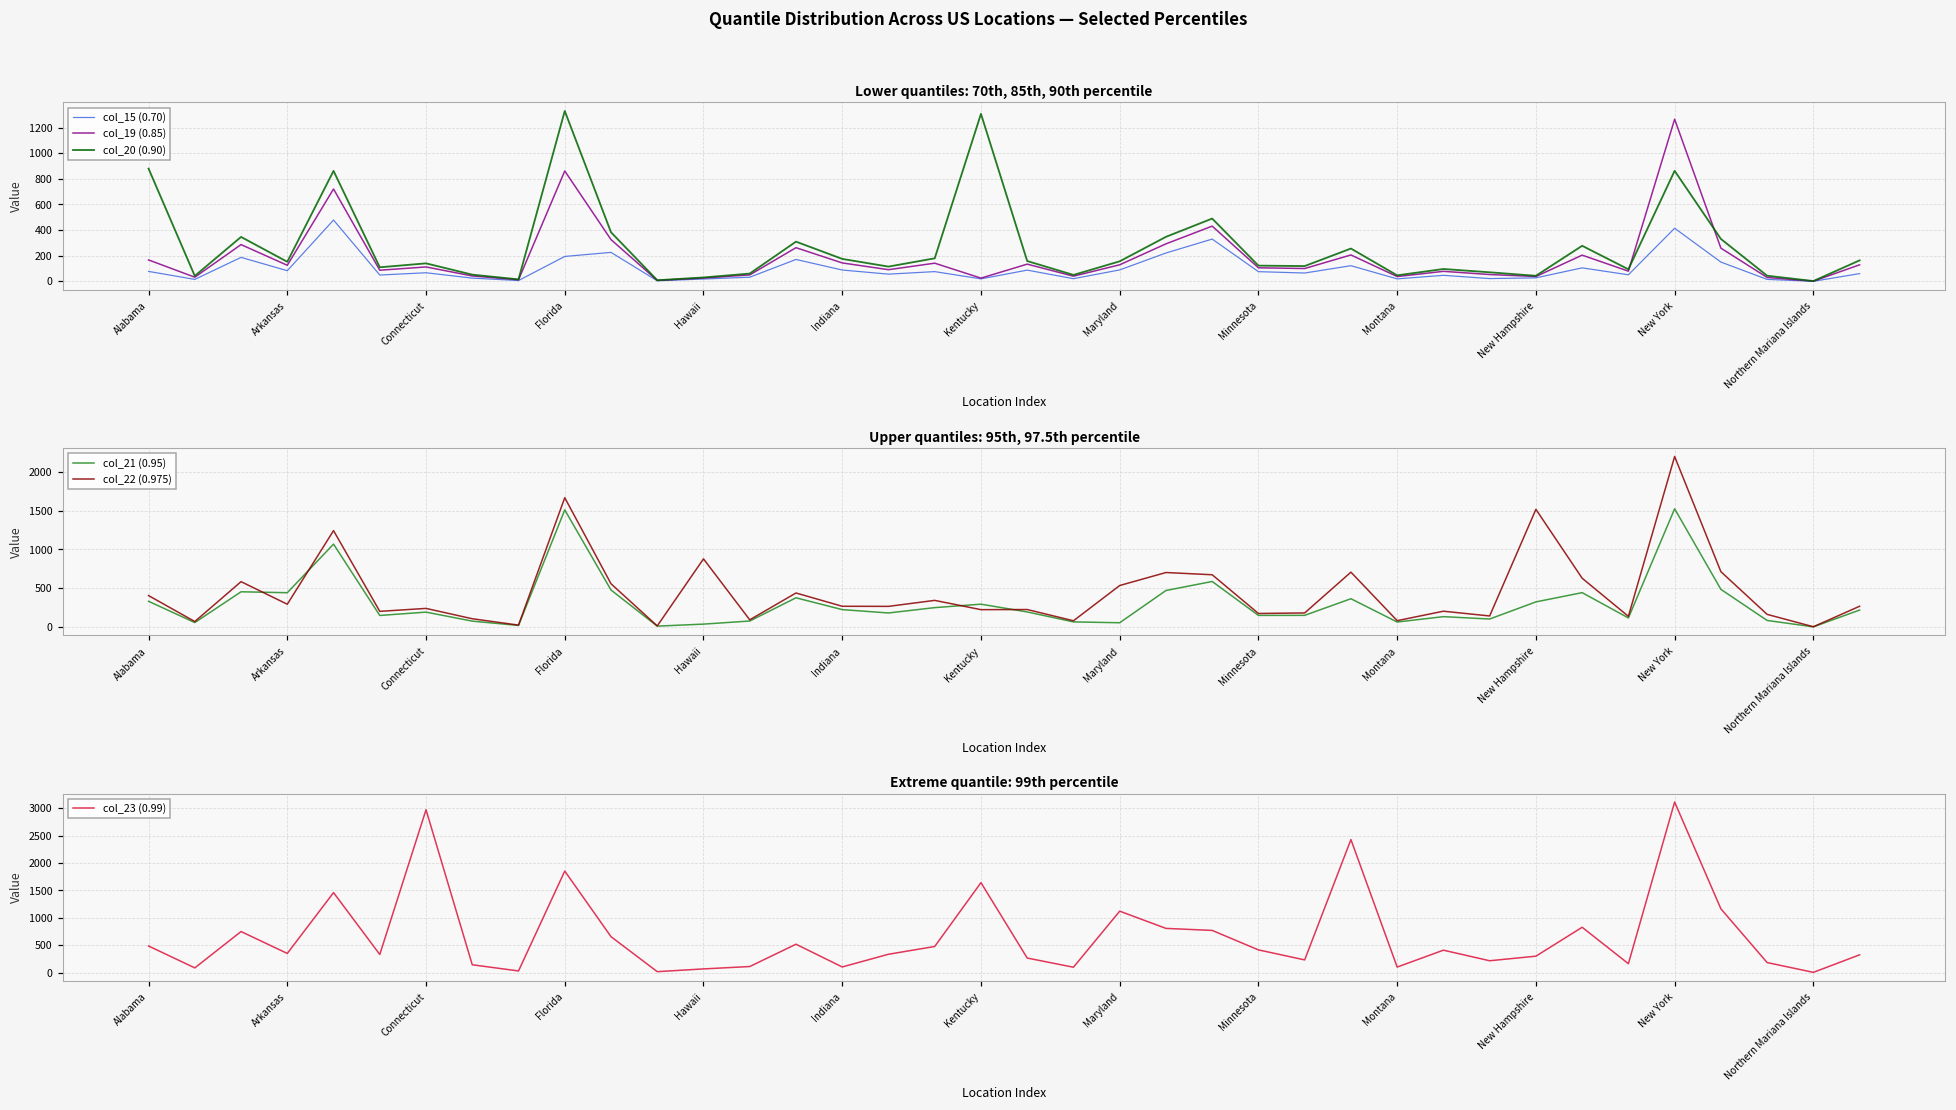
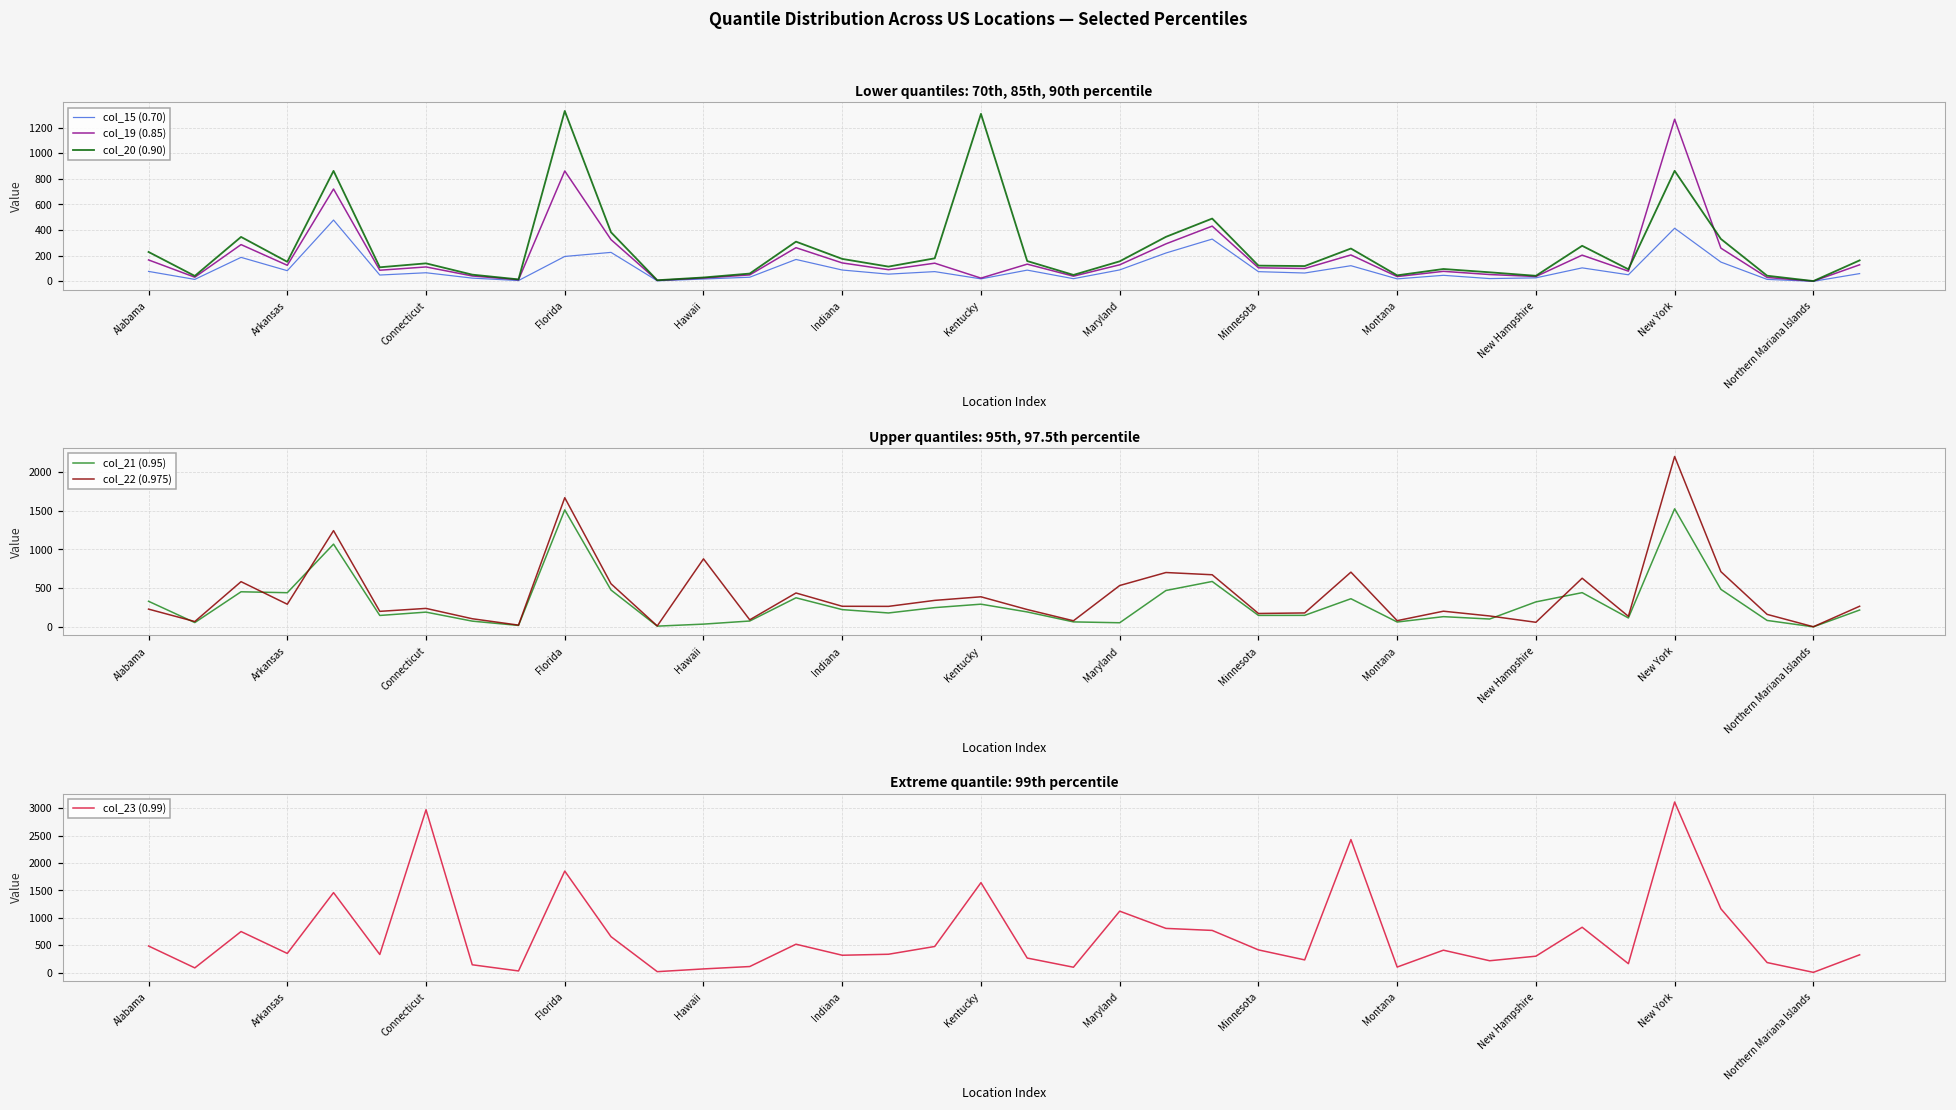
  {
    "Lower quantiles: 70th, 85th, 90th percentile": {
      "col_15 (0.70)": {
        "Alabama": 80,
        "Arkansas": 80,
        "Connecticut": 70,
        "Florida": 190,
        "Indiana": 90,
        "Maryland": 90,
        "Minnesota": 80,
        "New York": 410
      },
      "col_19 (0.85)": {
        "Alabama": 170,
        "Arkansas": 130,
        "Connecticut": 110,
        "Florida": 860,
        "Indiana": 140,
        "Maryland": 130,
        "New York": 1270
      },
      "col_20 (0.90)": {
-       "Alabama": 880,
+       "Alabama": 230,
        "Arkansas": 150,
        "Connecticut": 140,
        "Florida": 1330,
        "Indiana": 170,
        "Kentucky": 1310,
        "Maryland": 160,
        "New York": 860
      }
    },
    "Upper quantiles: 95th, 97.5th percentile": {
      "col_21 (0.95)": {
        "Alabama": 300,
        "Arkansas": 400,
        "Connecticut": 200,
        "Florida": 1500,
        "Hawaii": 0,
        "Indiana": 200,
        "Kentucky": 300,
        "Maryland": 100,
        "New Hampshire": 300,
        "New York": 1500
      },
      "col_22 (0.975)": {
-       "Alabama": 400,
+       "Alabama": 200,
        "Arkansas": 300,
        "Connecticut": 200,
        "Florida": 1700,
        "Hawaii": 900,
        "Indiana": 300,
-       "Kentucky": 200,
+       "Kentucky": 400,
        "Maryland": 500,
-       "New Hampshire": 1500,
+       "New Hampshire": 100,
        "New York": 2200
      }
    },
    "Extreme quantile: 99th percentile": {
      "Alabama": 500,
      "Arkansas": 300,
      "Connecticut": 3000,
      "Florida": 1900,
      "Hawaii": 100,
-     "Indiana": 100,
+     "Indiana": 300,
      "Kentucky": 1600,
      "Maryland": 1100,
      "Minnesota": 400,
      "Montana": 100,
      "New Hampshire": 300,
      "New York": 3100,
      "Northern Mariana Islands": 0
    }
  }
